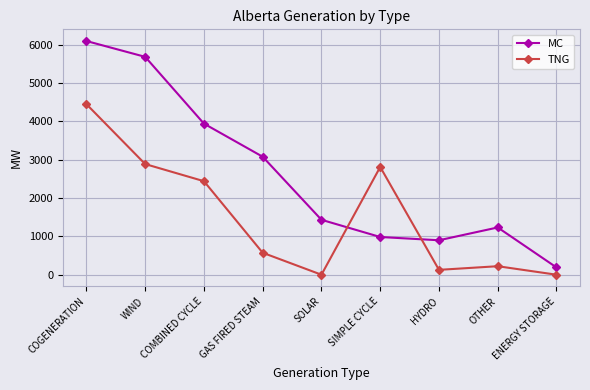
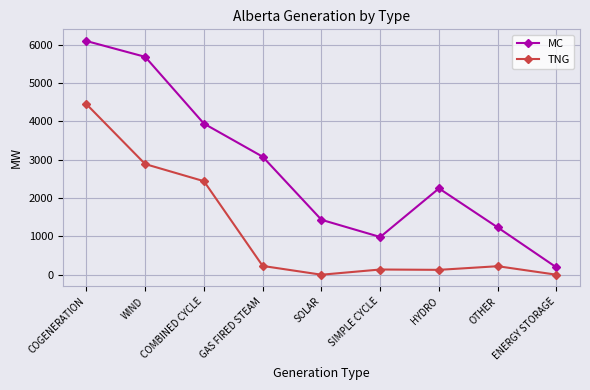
  {
    "MC": {
      "COGENERATION": 6100,
      "WIND": 5700,
      "COMBINED CYCLE": 3900,
      "GAS FIRED STEAM": 3100,
      "SOLAR": 1400,
      "SIMPLE CYCLE": 1000,
-     "HYDRO": 900,
+     "HYDRO": 2300,
      "OTHER": 1200,
      "ENERGY STORAGE": 200
    },
    "TNG": {
      "COGENERATION": 4500,
      "WIND": 2900,
      "COMBINED CYCLE": 2400,
-     "GAS FIRED STEAM": 600,
+     "GAS FIRED STEAM": 200,
      "SOLAR": 0,
-     "SIMPLE CYCLE": 2800,
+     "SIMPLE CYCLE": 100,
      "HYDRO": 100,
      "OTHER": 200,
      "ENERGY STORAGE": 0
    }
  }
